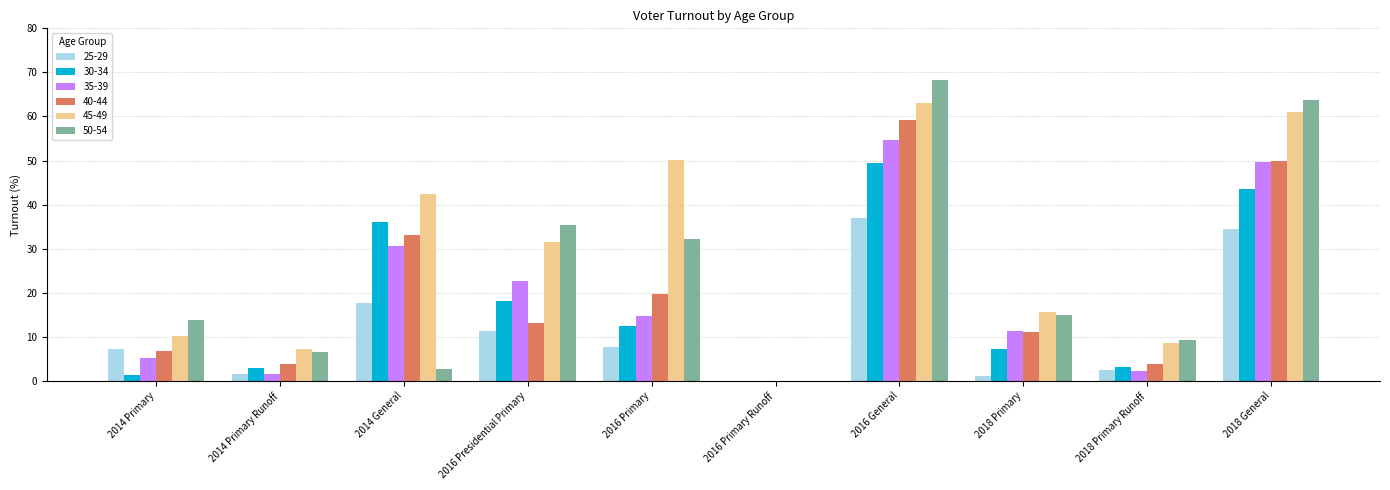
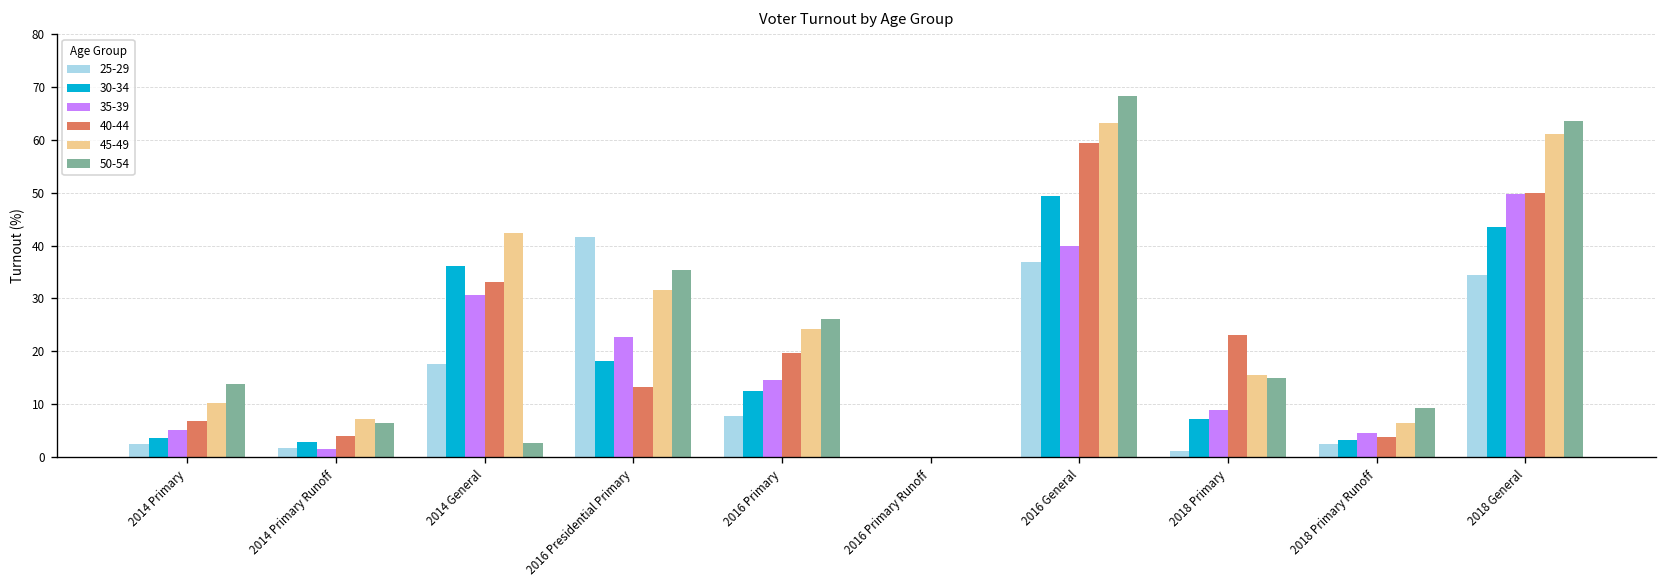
  {
    "25-29": {
-     "2014 Primary": 7,
+     "2014 Primary": 3,
      "2014 Primary Runoff": 2,
      "2014 General": 18,
-     "2016 Presidential Primary": 11,
+     "2016 Presidential Primary": 42,
      "2016 Primary": 8,
      "2016 Primary Runoff": 0,
      "2016 General": 37,
      "2018 Primary": 1,
      "2018 Primary Runoff": 2,
      "2018 General": 34
    },
    "30-34": {
-     "2014 Primary": 1,
+     "2014 Primary": 4,
      "2014 Primary Runoff": 3,
      "2014 General": 36,
      "2016 Presidential Primary": 18,
      "2016 Primary": 12,
      "2016 Primary Runoff": 0,
      "2016 General": 49,
      "2018 Primary": 7,
      "2018 Primary Runoff": 3,
      "2018 General": 44
    },
    "35-39": {
      "2014 Primary": 5,
      "2014 Primary Runoff": 2,
      "2014 General": 31,
      "2016 Presidential Primary": 23,
      "2016 Primary": 15,
      "2016 Primary Runoff": 0,
-     "2016 General": 55,
-     "2018 Primary": 11,
-     "2018 Primary Runoff": 2,
+     "2016 General": 40,
+     "2018 Primary": 9,
+     "2018 Primary Runoff": 4,
      "2018 General": 50
    },
    "40-44": {
      "2014 Primary": 7,
      "2014 Primary Runoff": 4,
      "2014 General": 33,
      "2016 Presidential Primary": 13,
      "2016 Primary": 20,
      "2016 Primary Runoff": 0,
      "2016 General": 59,
-     "2018 Primary": 11,
+     "2018 Primary": 23,
      "2018 Primary Runoff": 4,
      "2018 General": 50
    },
    "45-49": {
      "2014 Primary": 10,
      "2014 Primary Runoff": 7,
      "2014 General": 42,
      "2016 Presidential Primary": 32,
-     "2016 Primary": 50,
+     "2016 Primary": 24,
      "2016 Primary Runoff": 0,
      "2016 General": 63,
      "2018 Primary": 16,
-     "2018 Primary Runoff": 9,
+     "2018 Primary Runoff": 6,
      "2018 General": 61
    },
    "50-54": {
      "2014 Primary": 14,
      "2014 Primary Runoff": 7,
      "2014 General": 3,
      "2016 Presidential Primary": 35,
-     "2016 Primary": 32,
+     "2016 Primary": 26,
      "2016 Primary Runoff": 0,
      "2016 General": 68,
      "2018 Primary": 15,
      "2018 Primary Runoff": 9,
      "2018 General": 64
    }
  }
